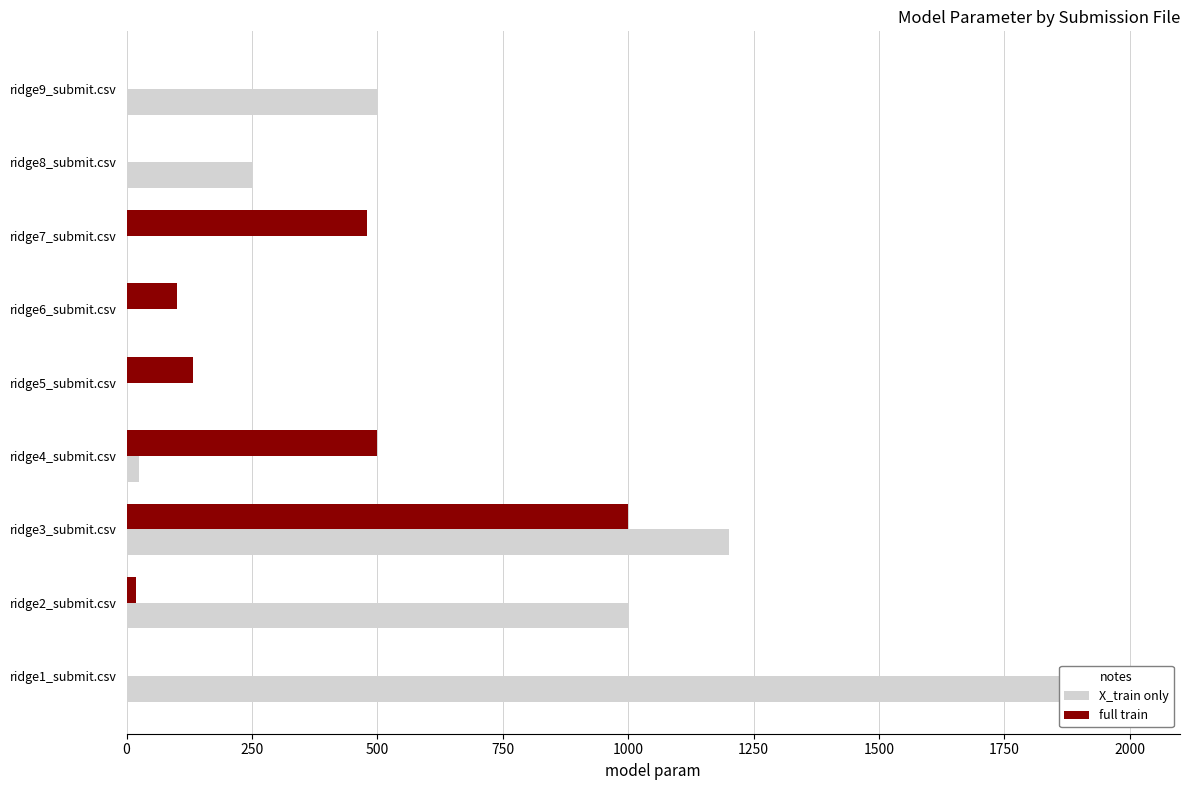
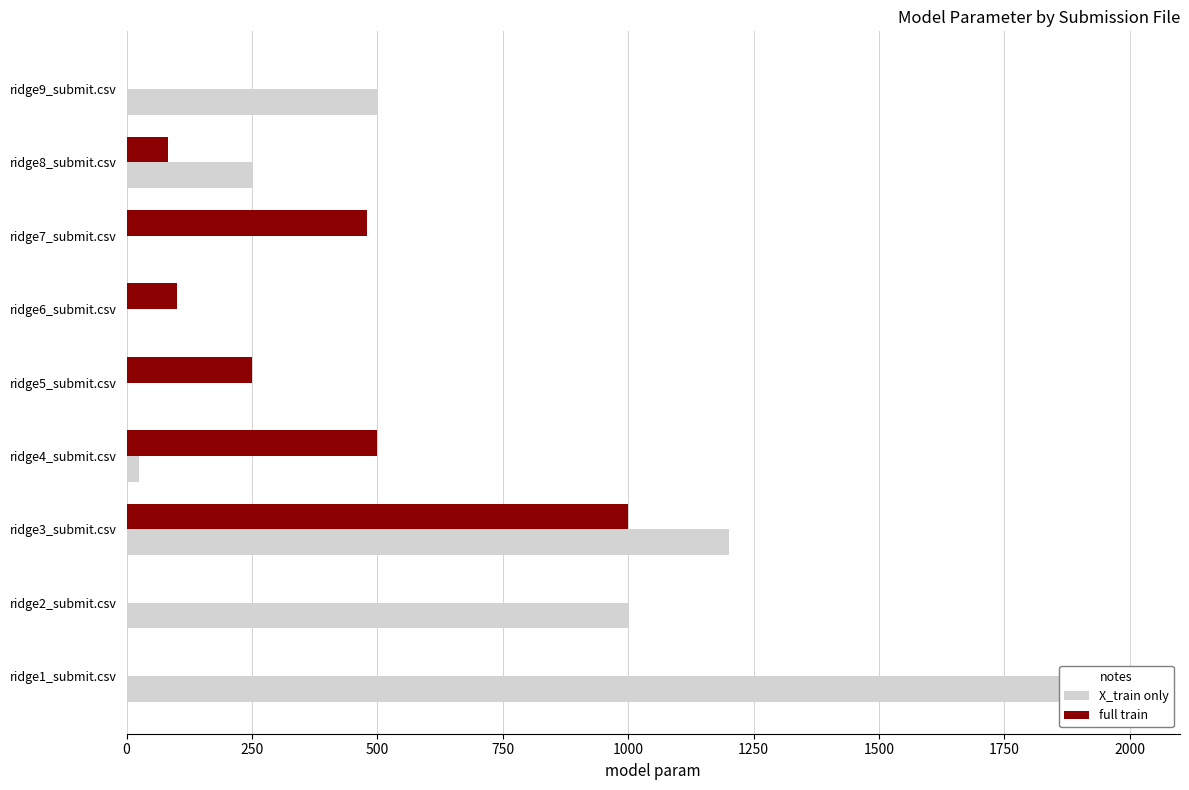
  {
    "X_train only": {
      "ridge9_submit.csv": 500,
      "ridge8_submit.csv": 250,
      "ridge7_submit.csv": 0,
      "ridge6_submit.csv": 0,
      "ridge5_submit.csv": 0,
      "ridge4_submit.csv": 20,
      "ridge3_submit.csv": 1200,
      "ridge2_submit.csv": 1000
    },
    "full train": {
      "ridge9_submit.csv": 0,
-     "ridge8_submit.csv": 0,
+     "ridge8_submit.csv": 80,
      "ridge7_submit.csv": 480,
      "ridge6_submit.csv": 100,
-     "ridge5_submit.csv": 130,
+     "ridge5_submit.csv": 250,
      "ridge4_submit.csv": 500,
      "ridge3_submit.csv": 1000,
-     "ridge2_submit.csv": 20,
+     "ridge2_submit.csv": 0,
      "ridge1_submit.csv": 0
    }
  }
